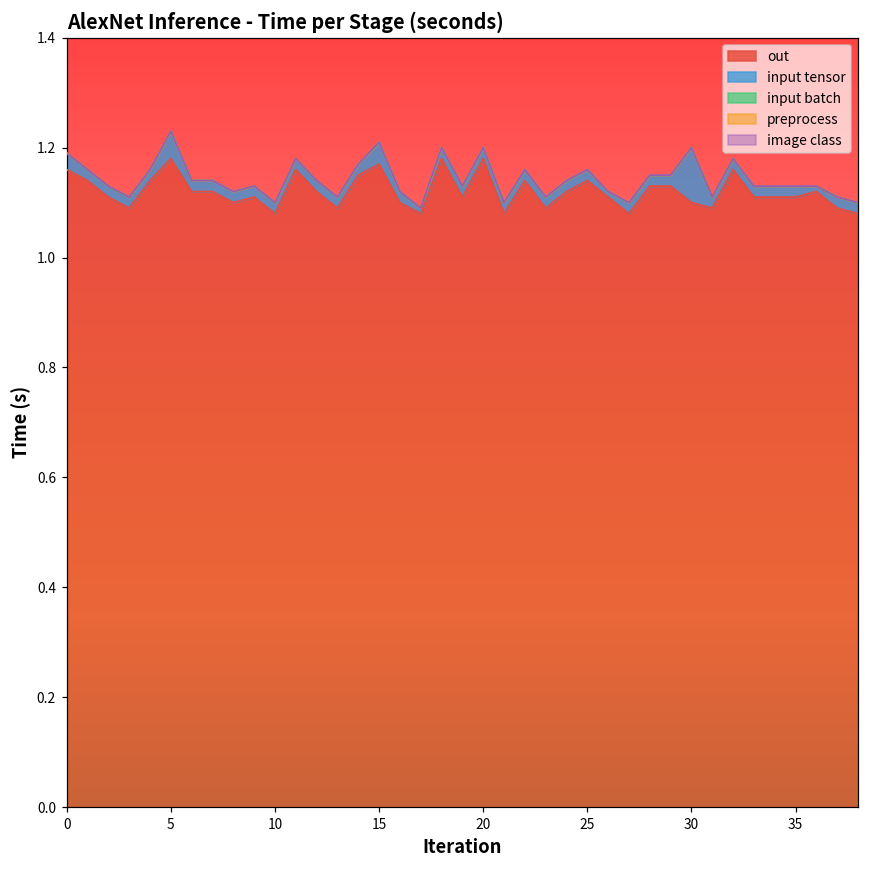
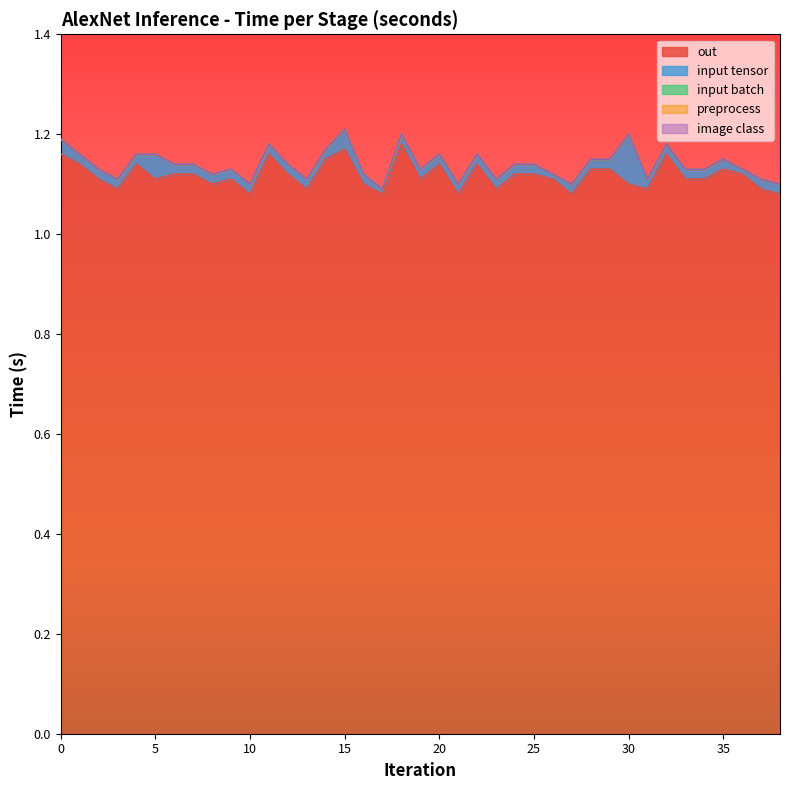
  {
    "out": {
      "0": 1.16,
-     "5": 1.18,
+     "5": 1.11,
      "10": 1.08,
      "15": 1.17,
-     "20": 1.18,
-     "25": 1.14,
+     "20": 1.14,
+     "25": 1.12,
      "30": 1.10,
-     "35": 1.11
+     "35": 1.13
    }
  }
